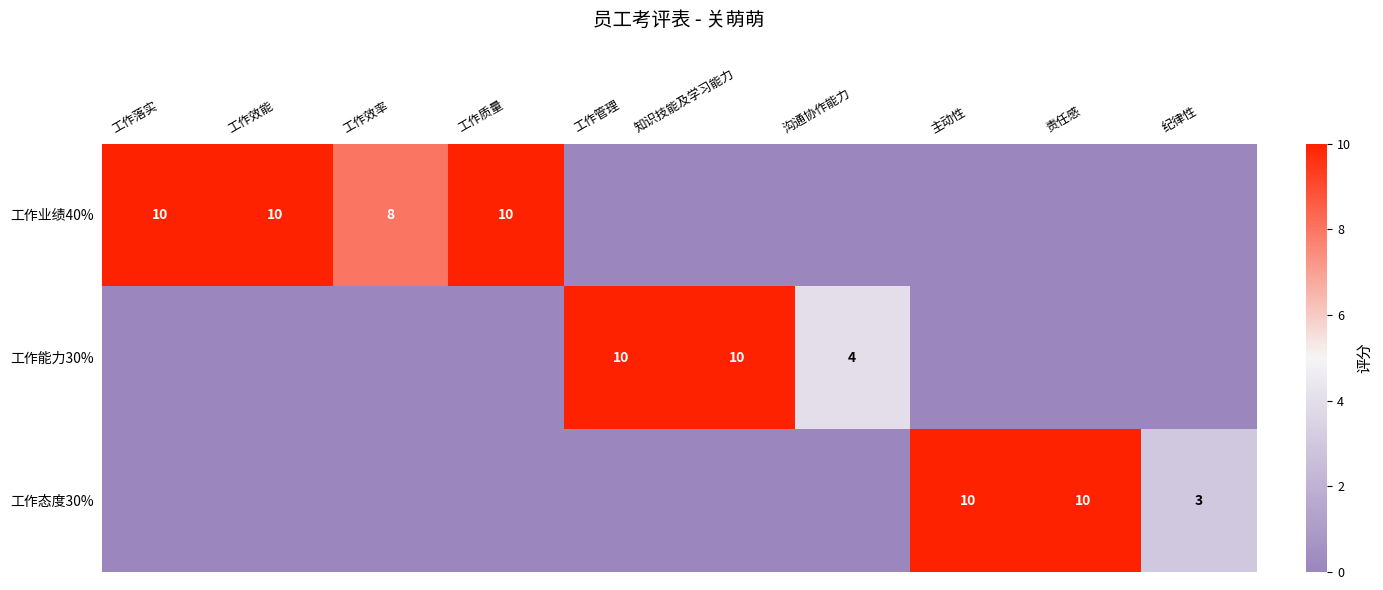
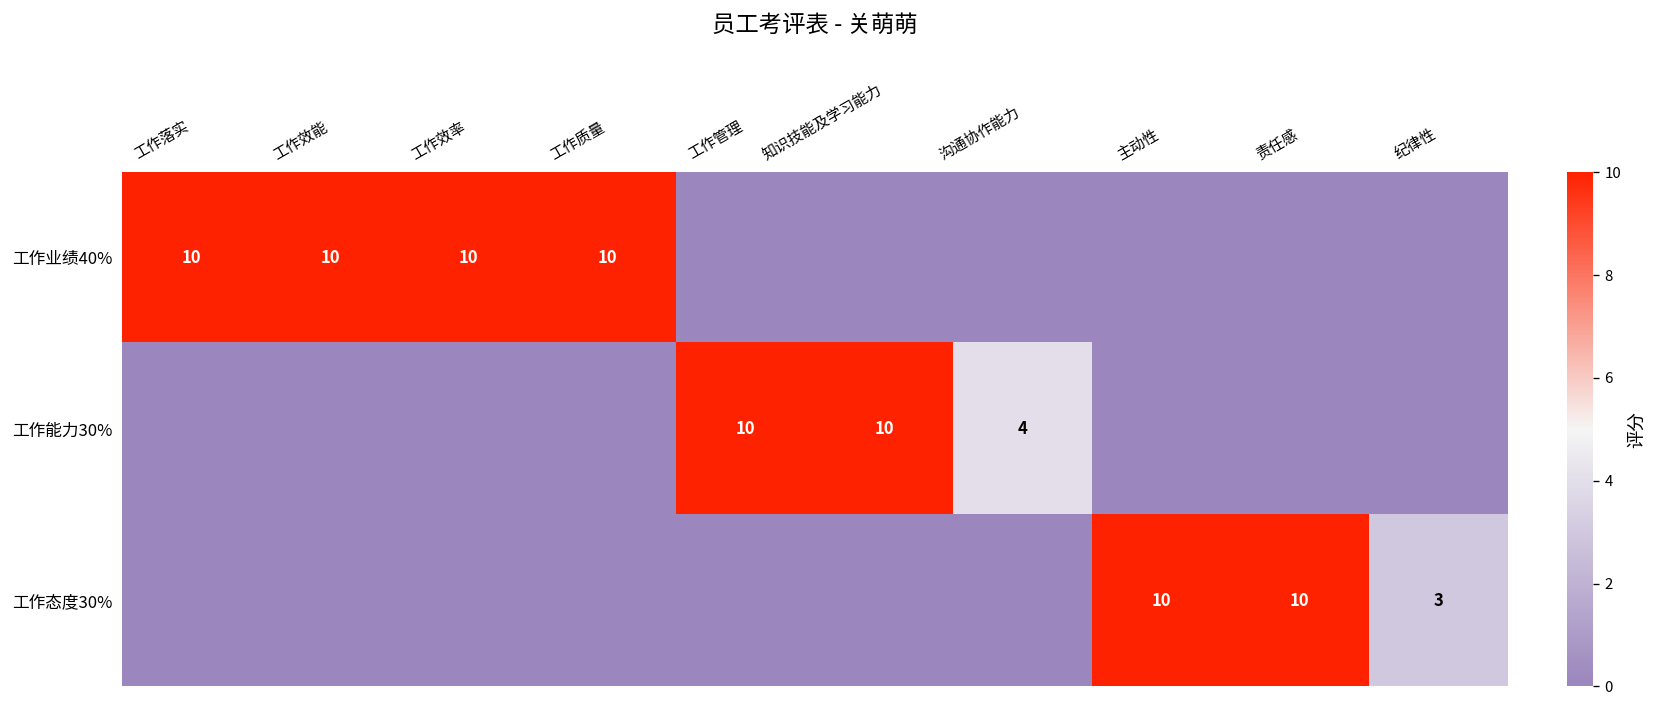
  {
    "工作业绩40%": {
      "工作落实": 10,
      "工作效能": 10,
-     "工作效率": 8,
+     "工作效率": 10,
      "工作质量": 10
    },
    "工作能力30%": {
      "工作管理": 10,
      "知识技能及学习能力": 10,
      "沟通协作能力": 4
    },
    "工作态度30%": {
      "主动性": 10,
      "责任感": 10,
      "纪律性": 3
    }
  }
